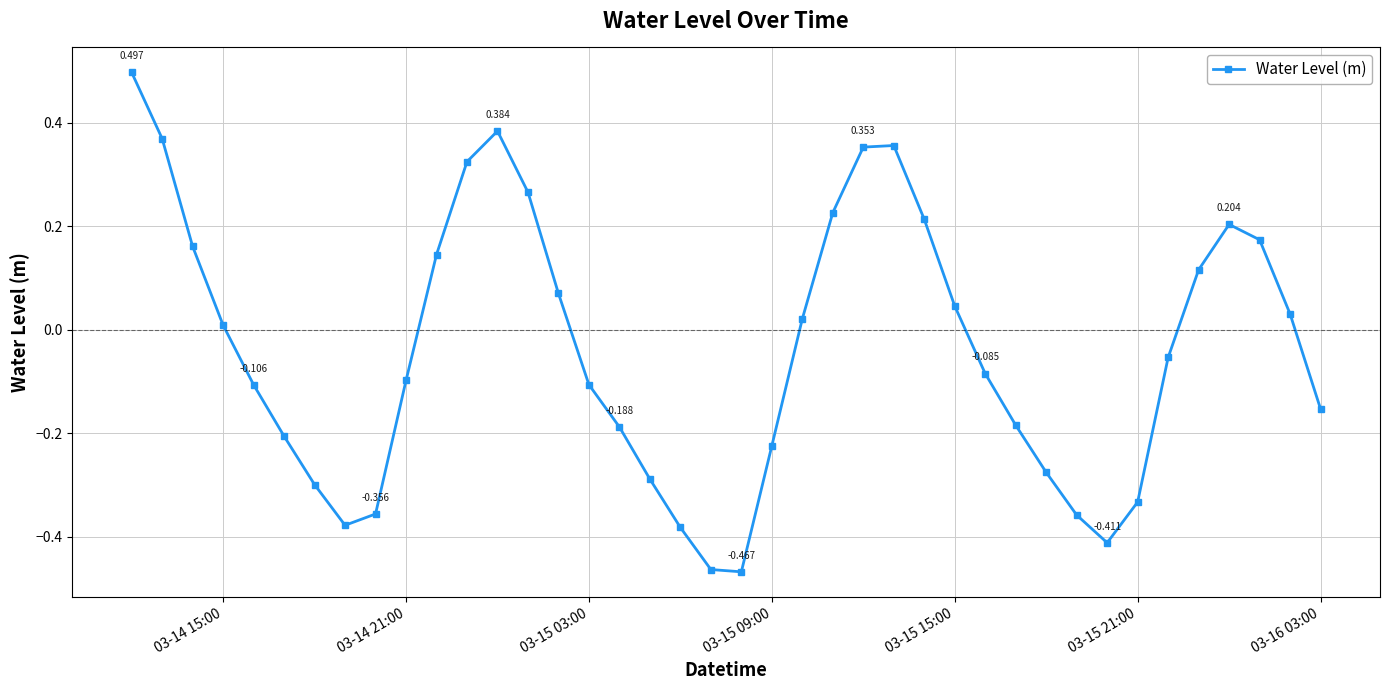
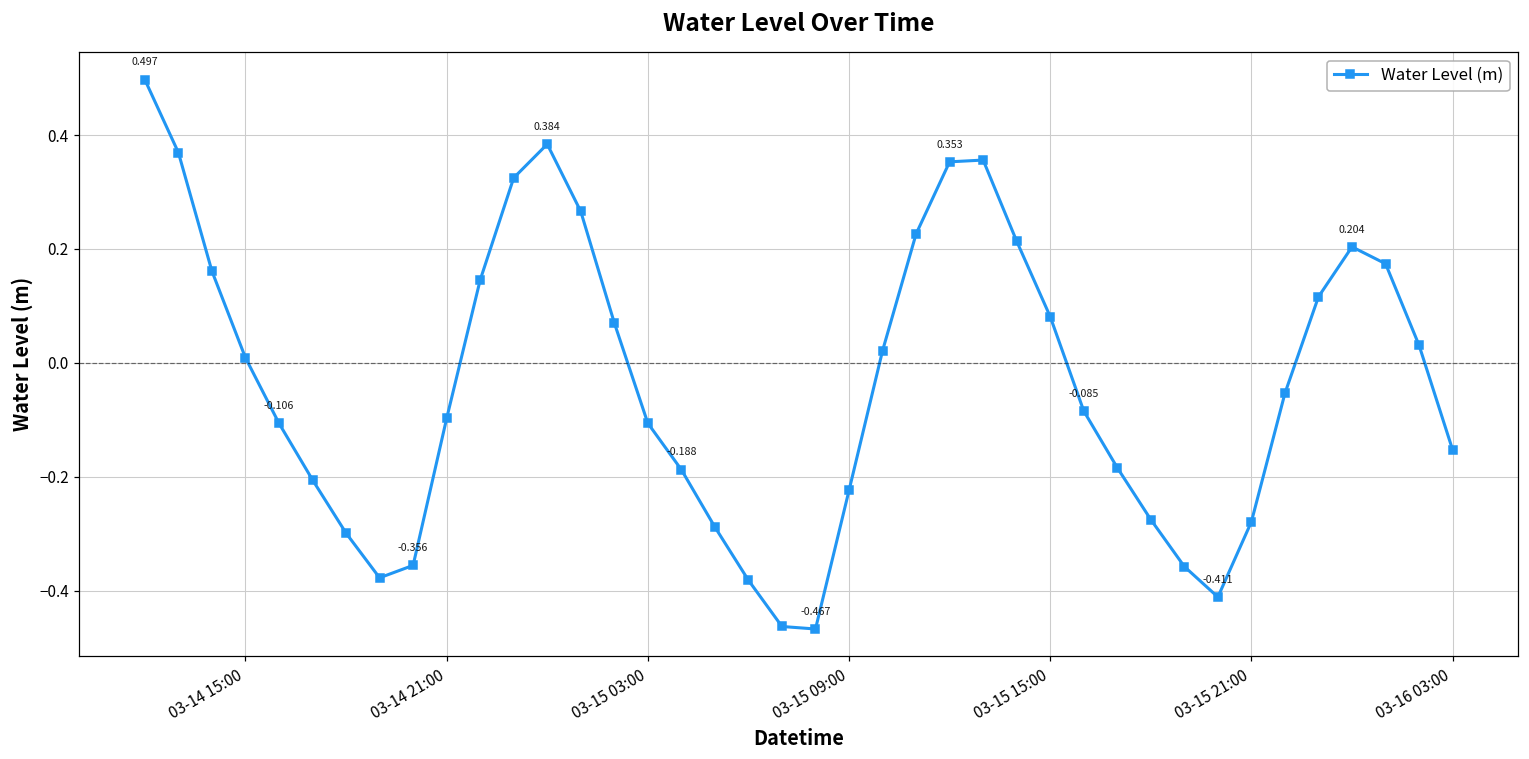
  {
    "03-14 15:00": 0.01,
    "03-14 21:00": -0.10,
    "03-15 03:00": -0.11,
    "03-15 09:00": -0.22,
-   "03-15 15:00": 0.05,
-   "03-15 21:00": -0.33,
+   "03-15 15:00": 0.08,
+   "03-15 21:00": -0.28,
    "03-16 03:00": -0.15
  }
